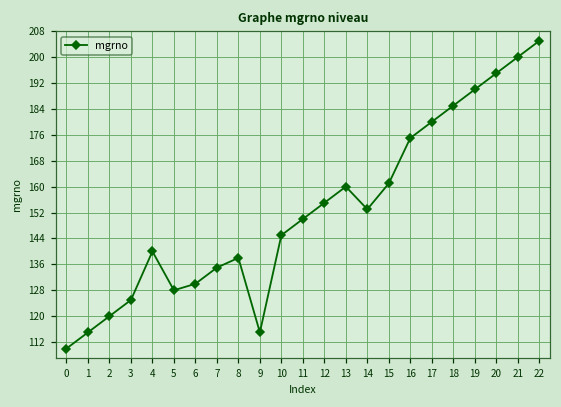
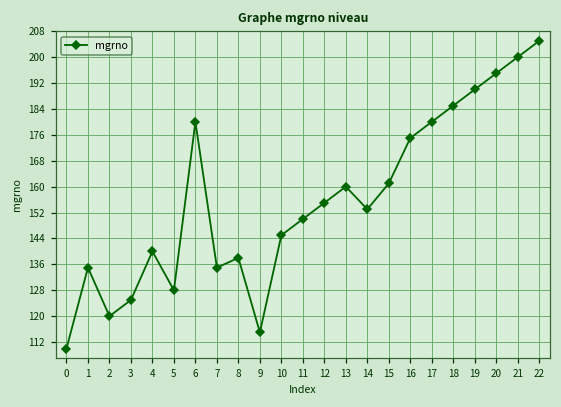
  {
    "0": 110,
-   "1": 115,
+   "1": 135,
    "2": 120,
    "3": 125,
    "4": 140,
    "5": 128,
-   "6": 130,
+   "6": 180,
    "7": 135,
    "8": 138,
    "9": 115,
    "10": 145,
    "11": 150,
    "12": 155,
    "13": 160,
    "14": 153,
    "15": 161,
    "16": 175,
    "17": 180,
    "18": 185,
    "19": 190,
    "20": 195,
    "21": 200,
    "22": 205
  }
